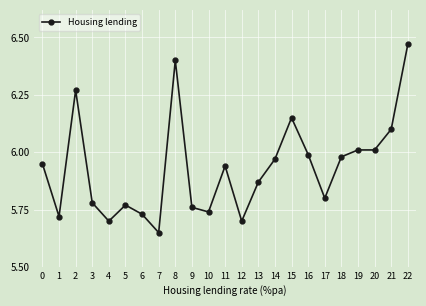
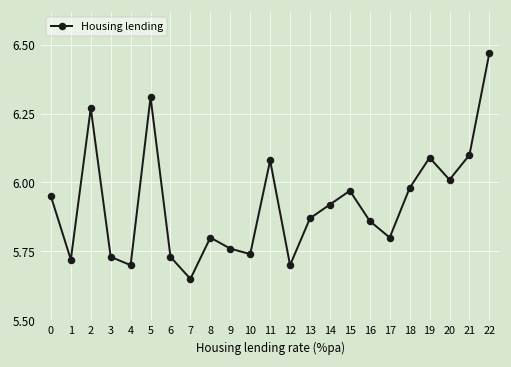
  {
    "0": 5.95,
    "1": 5.72,
    "2": 6.27,
-   "3": 5.78,
+   "3": 5.73,
    "4": 5.70,
-   "5": 5.77,
+   "5": 6.31,
    "6": 5.73,
    "7": 5.65,
-   "8": 6.4,
+   "8": 5.8,
    "9": 5.76,
    "10": 5.74,
-   "11": 5.94,
+   "11": 6.08,
    "12": 5.70,
    "13": 5.87,
-   "14": 5.97,
-   "15": 6.15,
-   "16": 5.99,
+   "14": 5.92,
+   "15": 5.97,
+   "16": 5.86,
    "17": 5.80,
    "18": 5.98,
-   "19": 6.01,
+   "19": 6.09,
    "20": 6.01,
    "21": 6.10,
    "22": 6.47
  }
